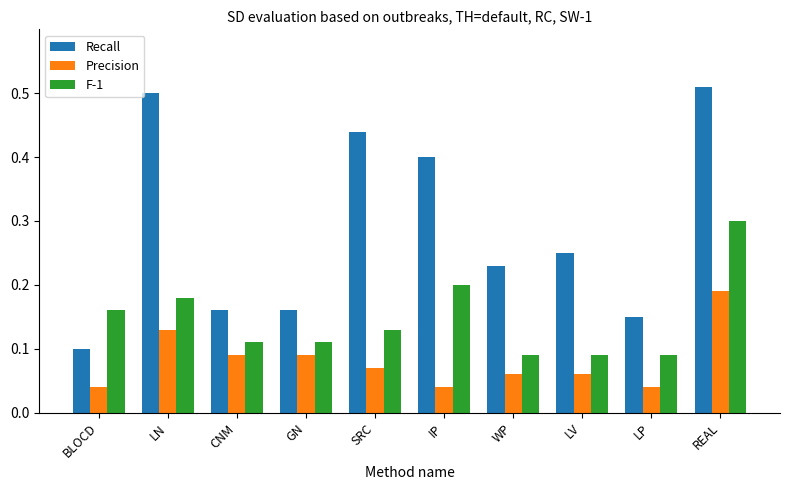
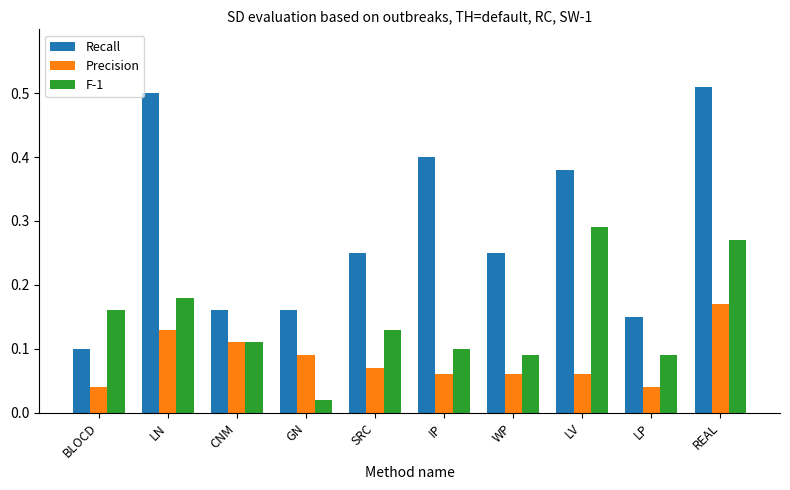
  {
    "Recall": {
      "BLOCD": 0.10,
      "LN": 0.50,
      "CNM": 0.16,
      "GN": 0.16,
-     "SRC": 0.44,
+     "SRC": 0.25,
      "IP": 0.40,
-     "WP": 0.23,
-     "LV": 0.25,
+     "WP": 0.25,
+     "LV": 0.38,
      "LP": 0.15,
      "REAL": 0.51
    },
    "Precision": {
      "BLOCD": 0.04,
      "LN": 0.13,
-     "CNM": 0.09,
+     "CNM": 0.11,
      "GN": 0.09,
      "SRC": 0.07,
-     "IP": 0.04,
+     "IP": 0.06,
      "WP": 0.06,
      "LV": 0.06,
      "LP": 0.04,
-     "REAL": 0.19
+     "REAL": 0.17
    },
    "F-1": {
      "BLOCD": 0.16,
      "LN": 0.18,
      "CNM": 0.11,
-     "GN": 0.11,
+     "GN": 0.02,
      "SRC": 0.13,
-     "IP": 0.2,
+     "IP": 0.1,
      "WP": 0.09,
-     "LV": 0.09,
+     "LV": 0.29,
      "LP": 0.09,
-     "REAL": 0.30
+     "REAL": 0.27
    }
  }
